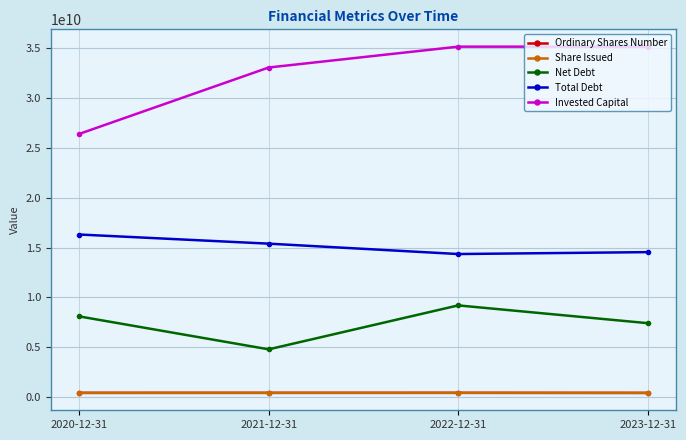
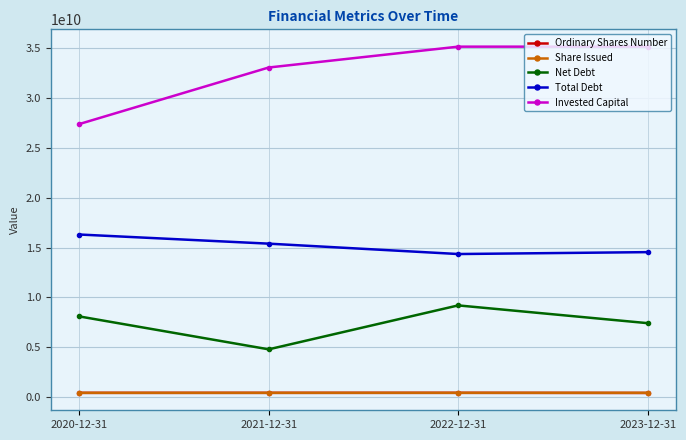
  {
    "Share Issued": {
      "2020-12-31": 0,
      "2021-12-31": 0,
      "2022-12-31": 0,
      "2023-12-31": 0
    },
    "Net Debt": {
      "2020-12-31": 8000000000,
      "2021-12-31": 5000000000,
      "2022-12-31": 9000000000,
      "2023-12-31": 7000000000
    },
    "Total Debt": {
      "2020-12-31": 16000000000,
      "2021-12-31": 15000000000,
      "2022-12-31": 14000000000,
      "2023-12-31": 15000000000
    },
    "Invested Capital": {
-     "2020-12-31": 26000000000,
+     "2020-12-31": 27000000000,
      "2021-12-31": 33000000000,
      "2022-12-31": 35000000000
    }
  }
